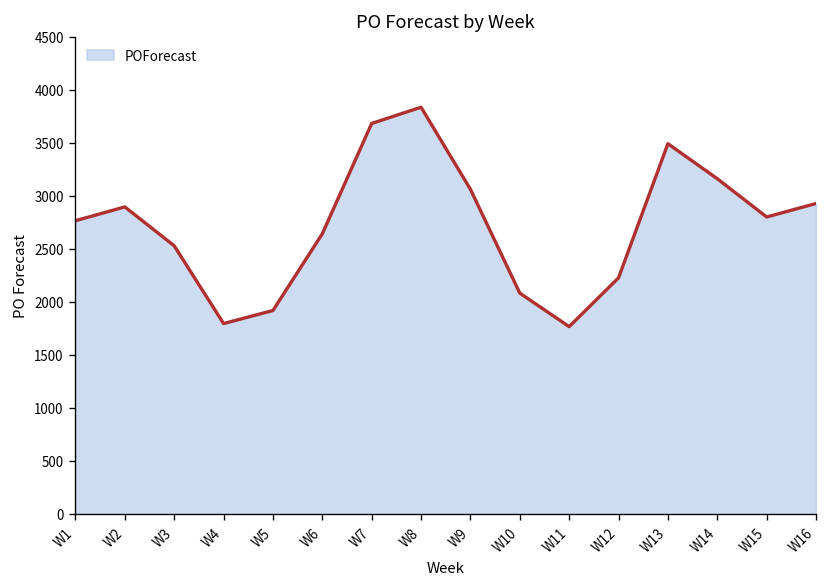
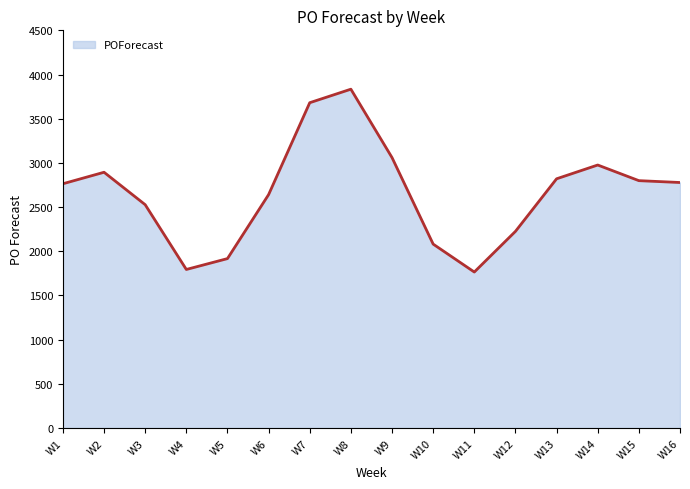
  {
    "W1": 2800,
    "W2": 2900,
    "W3": 2500,
    "W4": 1800,
    "W5": 1900,
    "W6": 2600,
    "W7": 3700,
    "W8": 3800,
    "W9": 3100,
    "W10": 2100,
    "W11": 1800,
    "W12": 2200,
-   "W13": 3500,
-   "W14": 3200,
+   "W13": 2800,
+   "W14": 3000,
    "W15": 2800,
-   "W16": 2900
+   "W16": 2800
  }
